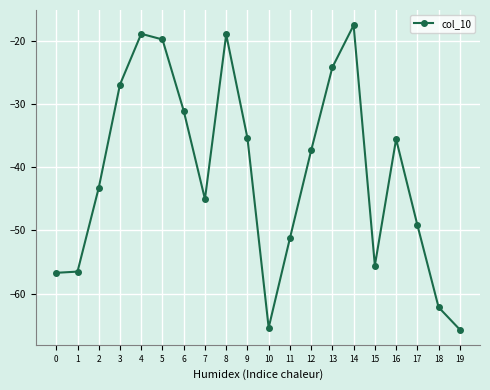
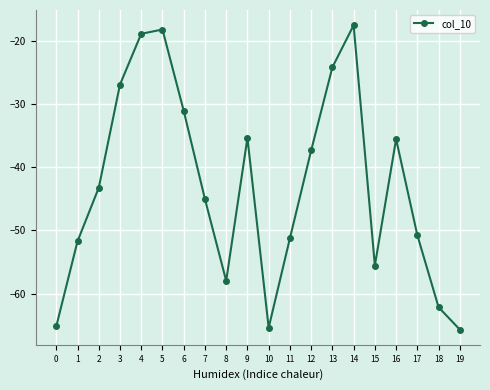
  {
-   "0": -57,
-   "1": -57,
+   "0": -65,
+   "1": -52,
    "2": -43,
    "3": -27,
    "4": -19,
-   "5": -20,
+   "5": -18,
    "6": -31,
    "7": -45,
-   "8": -19,
+   "8": -58,
    "9": -35,
    "10": -65,
    "11": -51,
    "12": -37,
    "13": -24,
    "14": -17,
    "15": -56,
    "16": -36,
-   "17": -49,
+   "17": -51,
    "18": -62,
    "19": -66
  }
